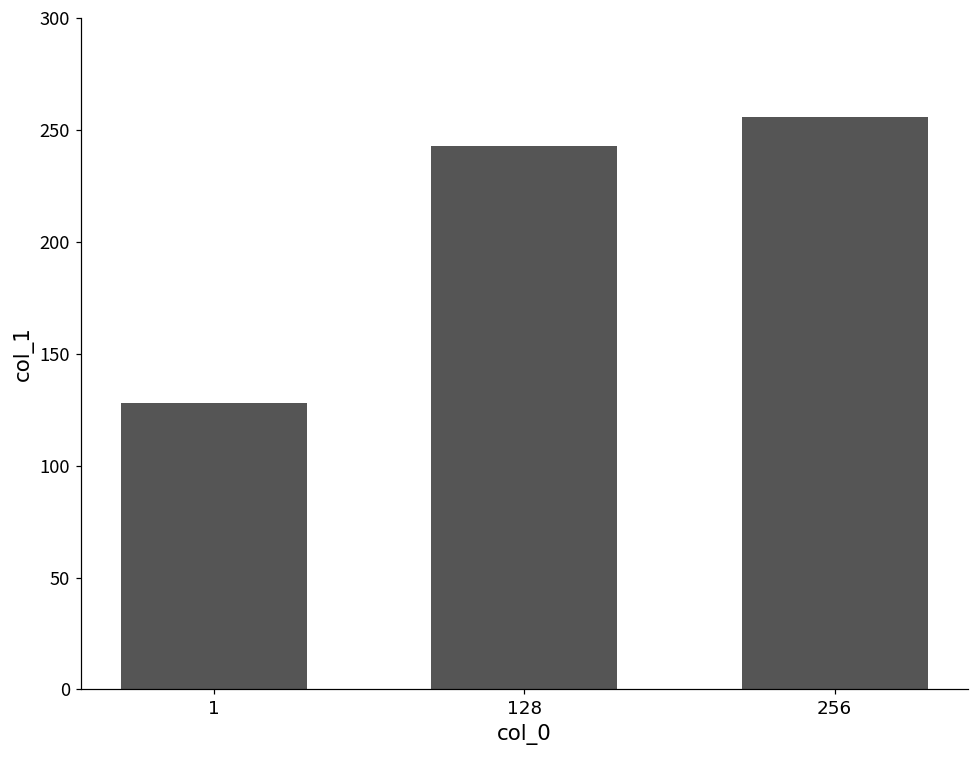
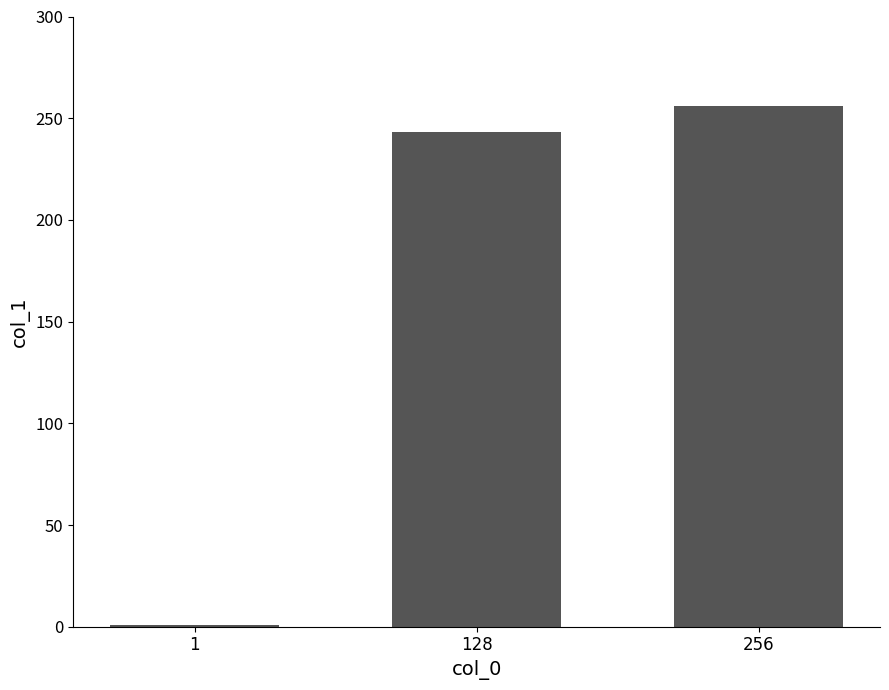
  {
-   "1": 128,
+   "1": 1,
    "128": 243,
    "256": 256
  }
